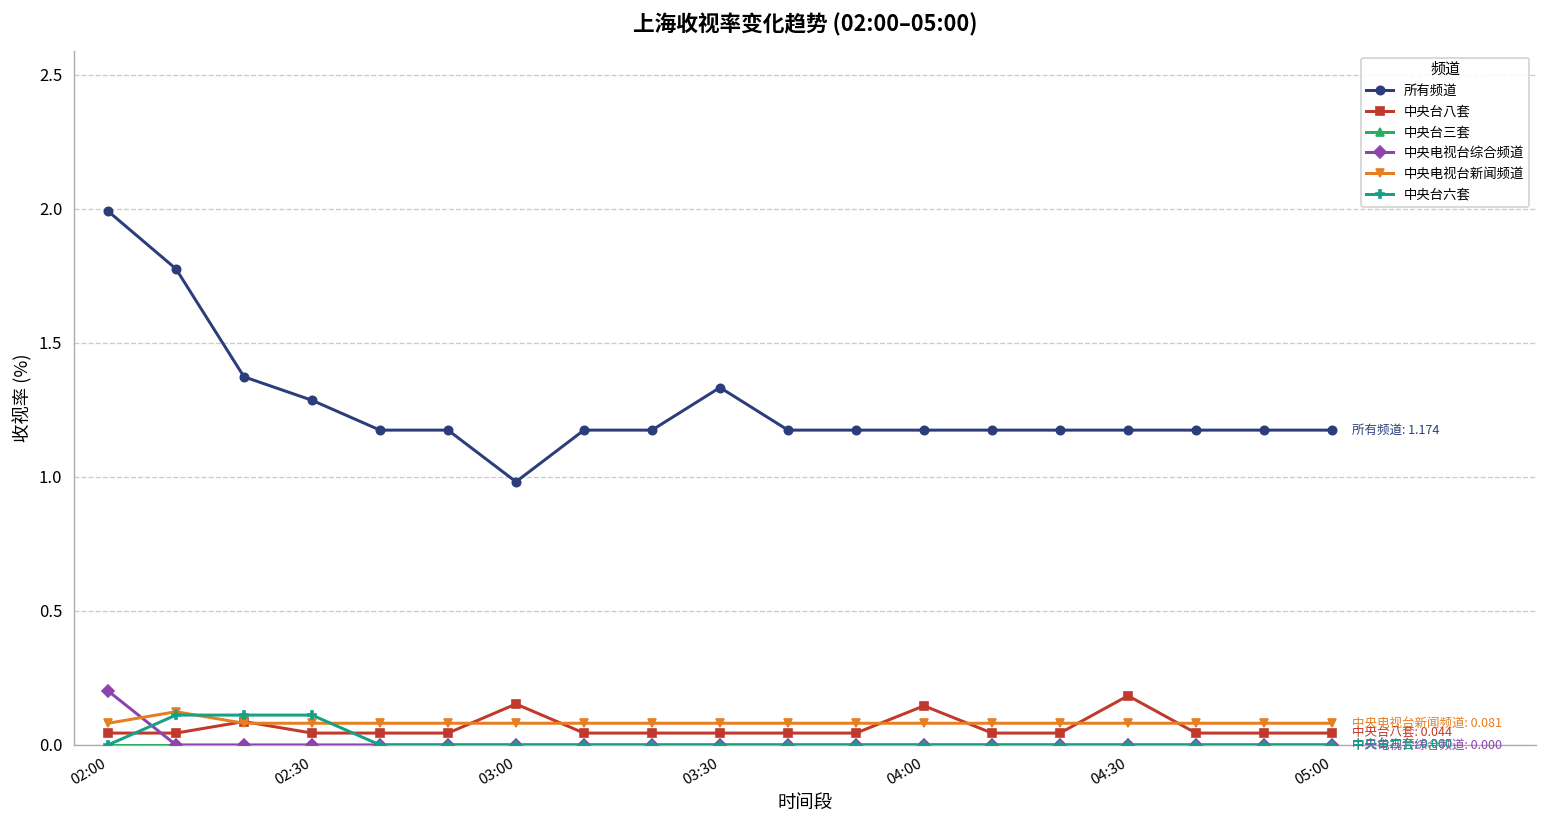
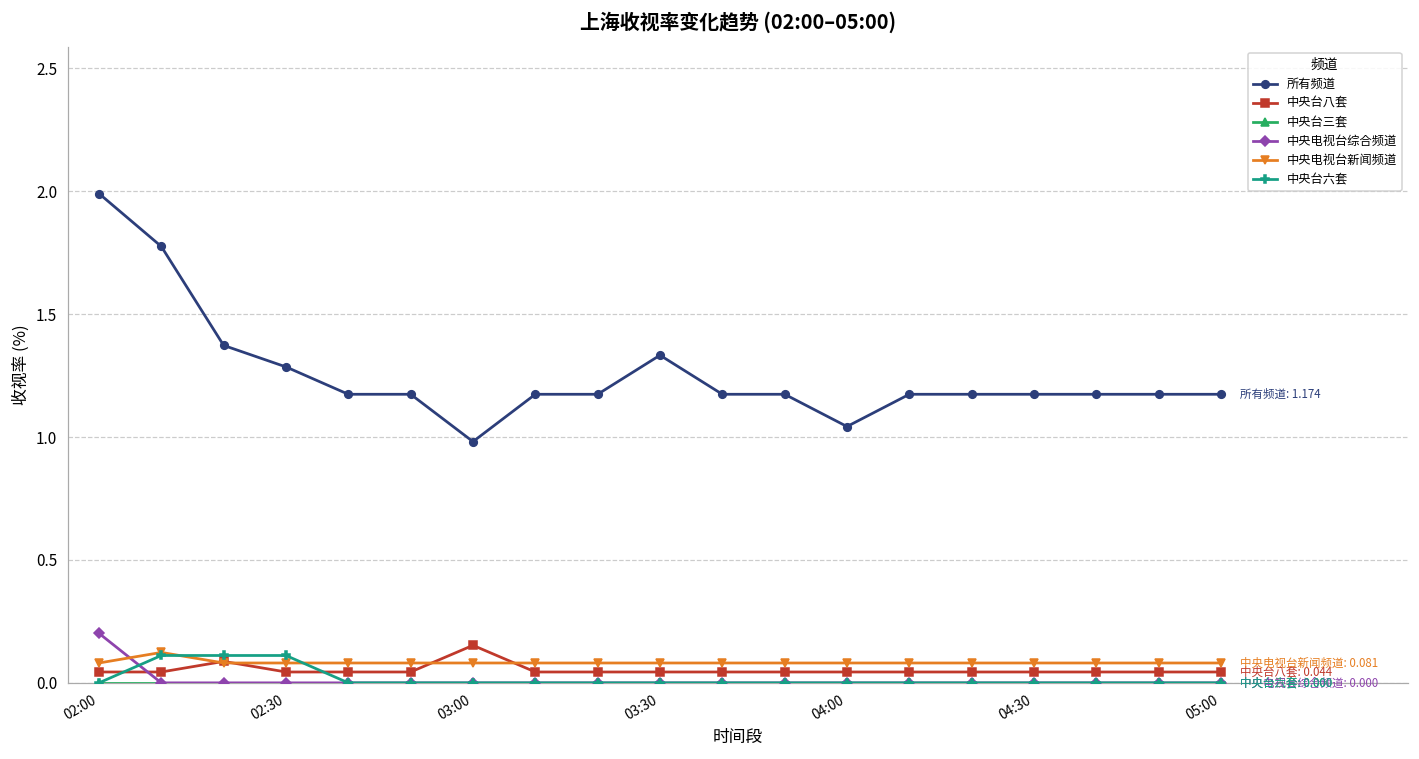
  {
    "所有频道": {
      "02:00": 1.99,
      "02:30": 1.29,
      "03:00": 0.98,
      "03:30": 1.33,
-     "04:00": 1.17,
+     "04:00": 1.04,
      "04:30": 1.17
    },
    "中央台八套": {
      "02:00": 0.04,
      "02:30": 0.04,
      "03:00": 0.15,
      "03:30": 0.04,
-     "04:00": 0.15,
-     "04:30": 0.18
+     "04:00": 0.04,
+     "04:30": 0.04
    },
    "中央电视台综合频道": {
      "02:00": 0.20
    },
    "中央电视台新闻频道": {
      "05:00": 0.081
    }
  }
